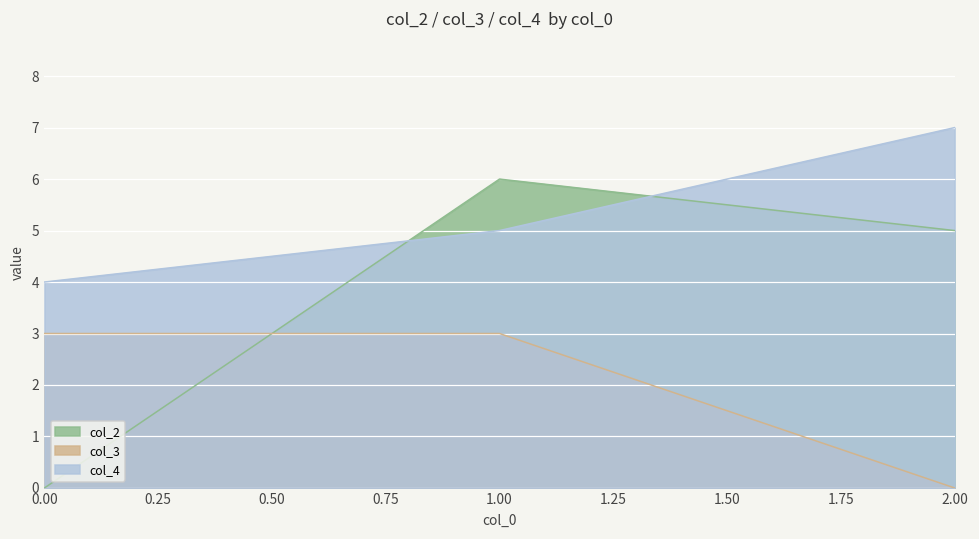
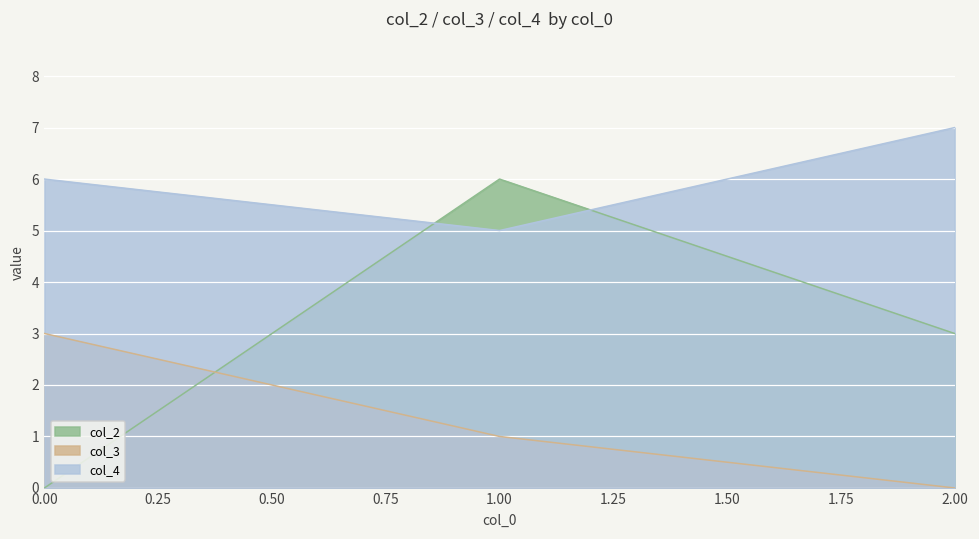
  {
    "col_2": {
      "0.00": 0,
      "1.00": 6,
-     "2.00": 5
+     "2.00": 3
    },
    "col_3": {
      "0.00": 3,
-     "1.00": 3,
+     "1.00": 1,
      "2.00": 0
    },
    "col_4": {
-     "0.00": 4,
+     "0.00": 6,
      "1.00": 5,
      "2.00": 7
    }
  }
